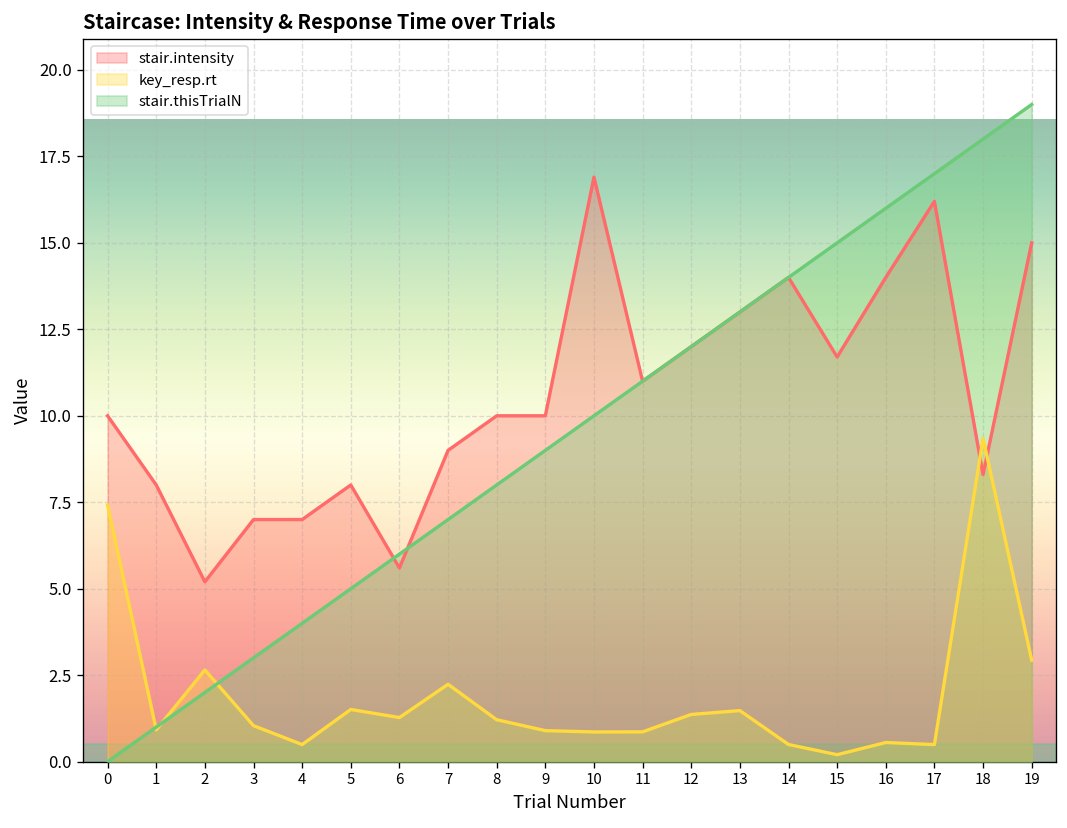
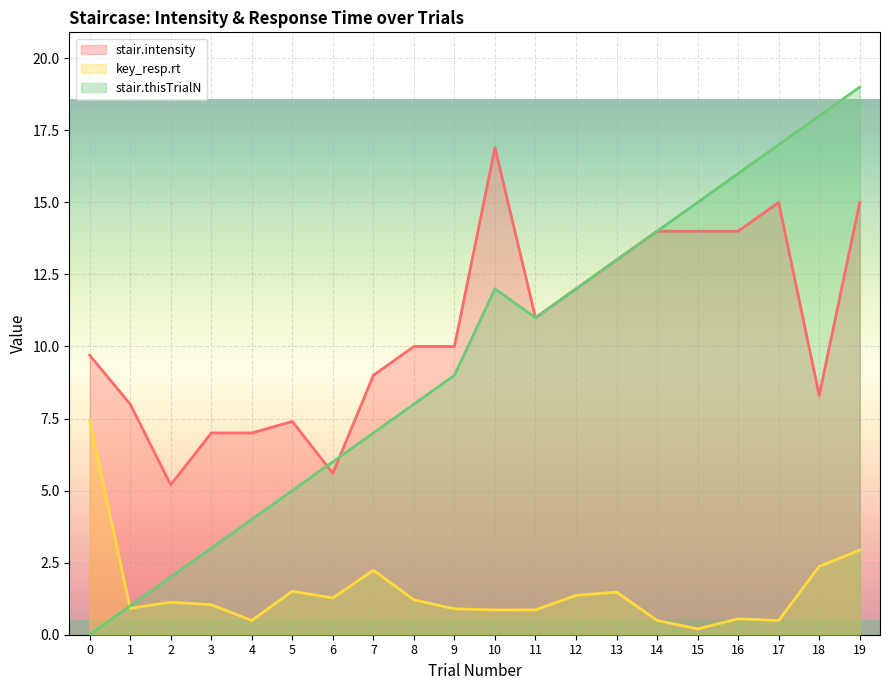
  {
    "stair.intensity": {
-     "0": 10.0,
+     "0": 9.7,
      "1": 8.0,
      "2": 5.2,
      "3": 7.0,
      "4": 7.0,
-     "5": 8.0,
+     "5": 7.4,
      "6": 5.6,
      "7": 9.0,
      "8": 10.0,
      "9": 10.0,
      "10": 16.9,
-     "15": 11.7,
+     "15": 14.0,
      "16": 14.0,
-     "17": 16.2,
+     "17": 15.0,
      "18": 8.3,
      "19": 15.0
    },
    "key_resp.rt": {
      "0": 7.4,
-     "2": 2.7,
+     "2": 1.1,
      "3": 1.0,
      "4": 0.5,
      "5": 1.5,
      "6": 1.3,
      "7": 2.2,
      "8": 1.2,
      "9": 0.9,
      "10": 0.9,
      "11": 0.9,
      "12": 1.4,
      "13": 1.5,
      "14": 0.5,
      "15": 0.2,
      "16": 0.6,
      "17": 0.5,
-     "18": 9.4,
+     "18": 2.4,
      "19": 2.9
    },
    "stair.thisTrialN": {
      "0": 0,
      "2": 2,
      "3": 3,
      "4": 4,
      "5": 5,
      "6": 6,
      "7": 7,
      "8": 8,
      "9": 9,
-     "10": 10,
+     "10": 12,
      "15": 15,
      "16": 16,
      "17": 17,
      "18": 18,
      "19": 19
    }
  }
